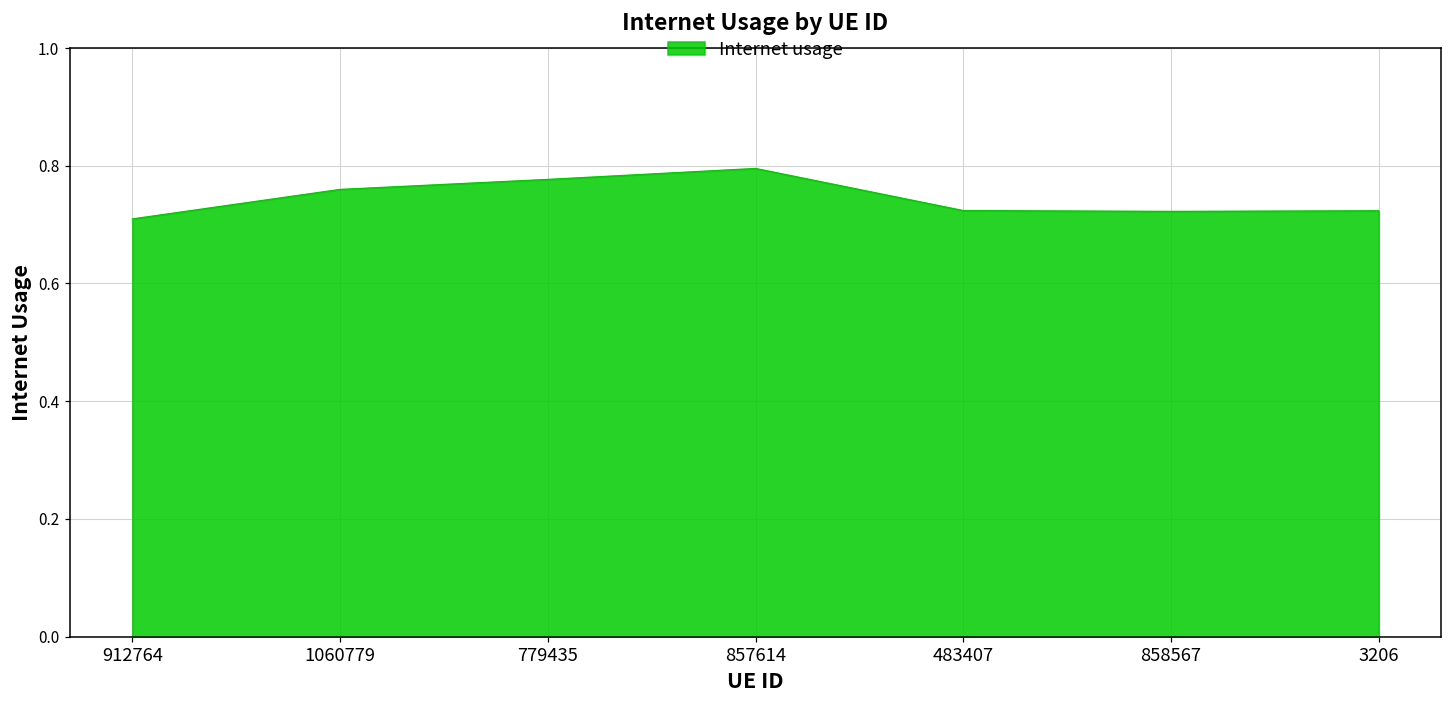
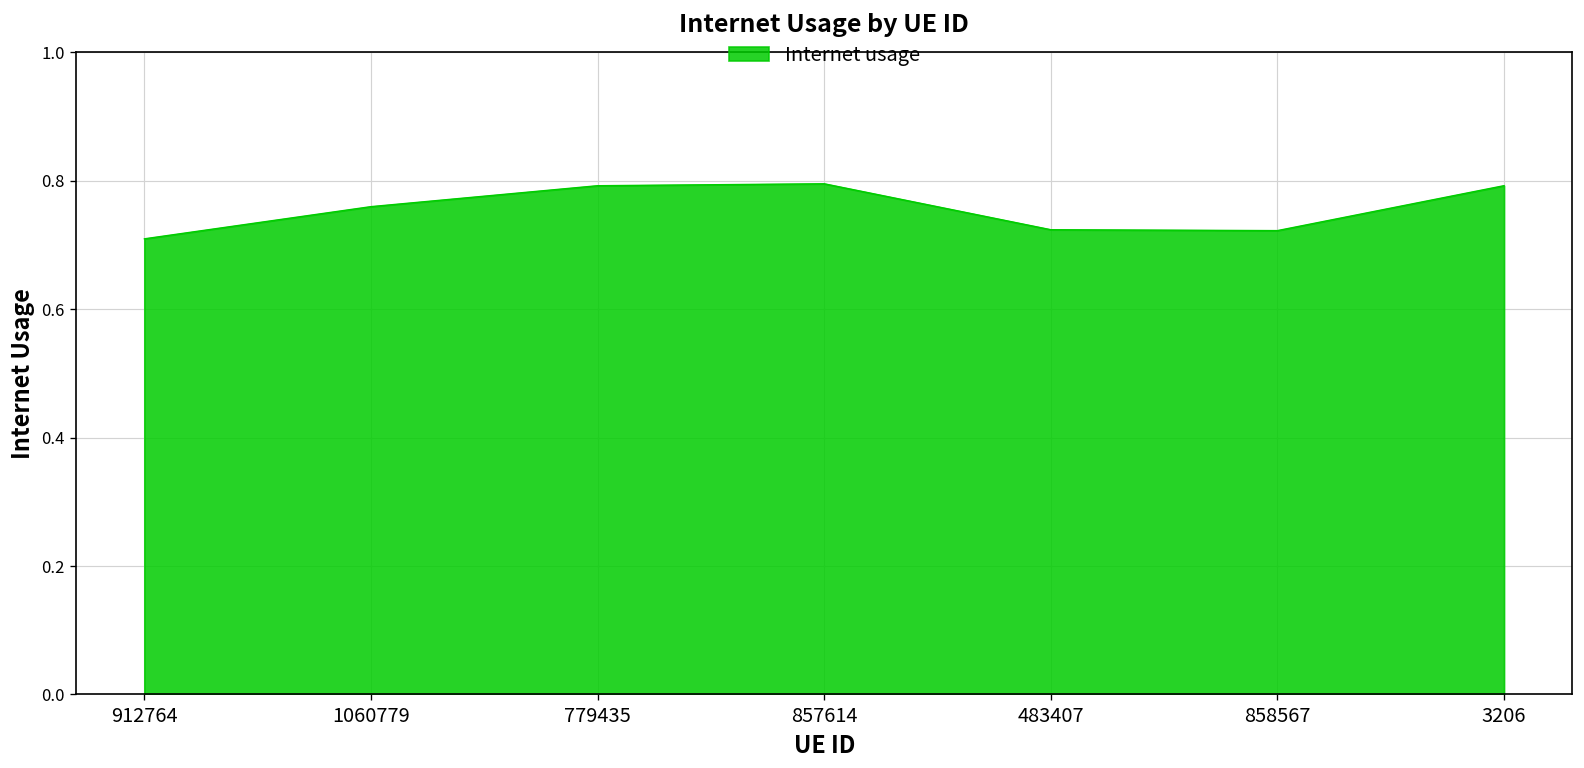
  {
    "912764": 0.71,
    "1060779": 0.76,
-   "779435": 0.78,
+   "779435": 0.79,
    "857614": 0.80,
    "483407": 0.72,
    "858567": 0.72,
-   "3206": 0.72
+   "3206": 0.79
  }
